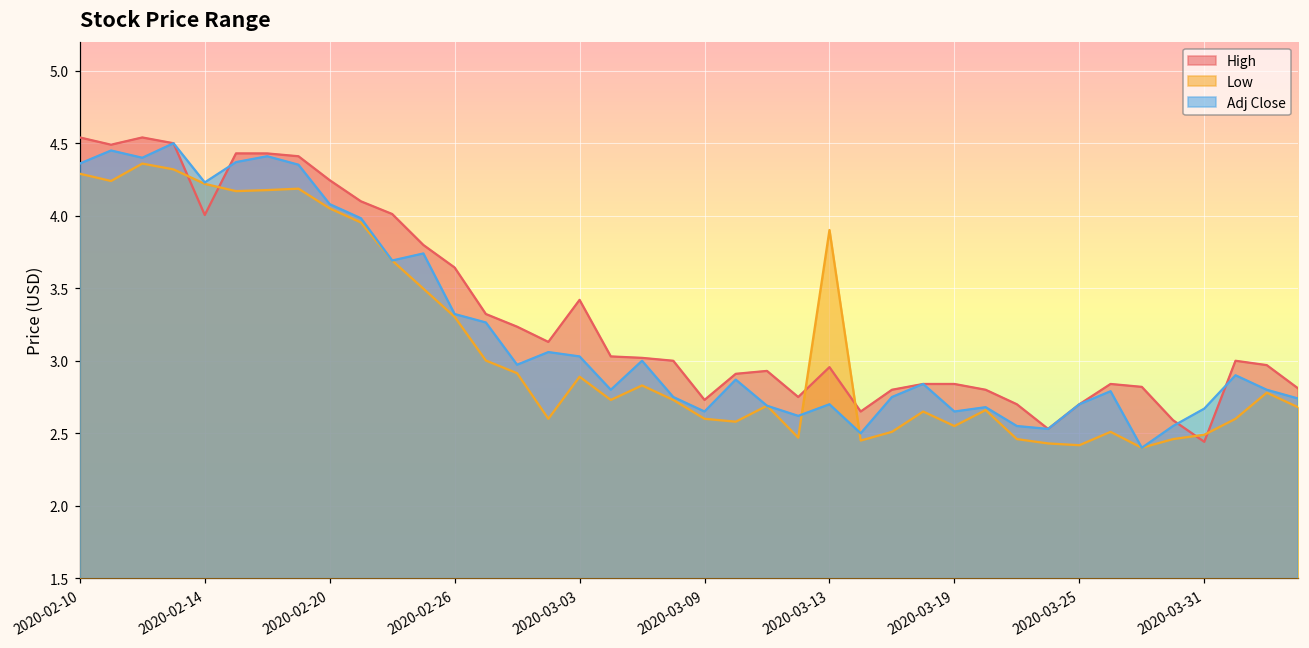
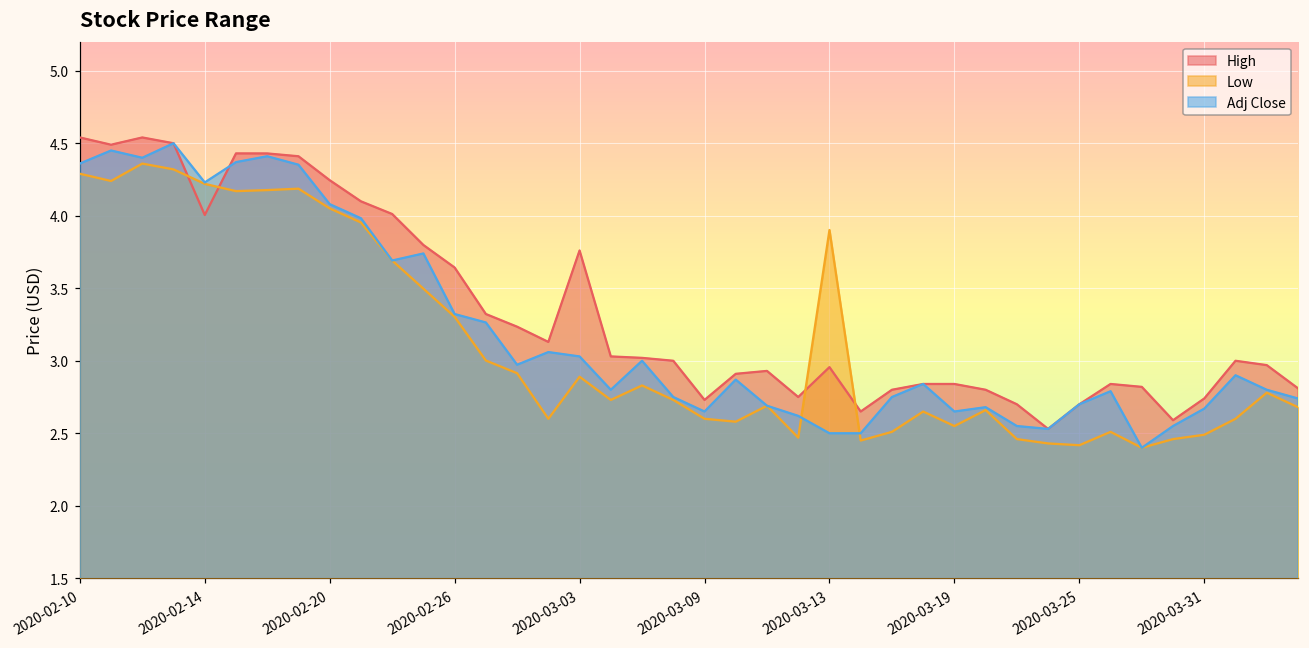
  {
    "High": {
      "2020-02-10": 4.54,
      "2020-02-14": 4.01,
      "2020-02-20": 4.25,
      "2020-02-26": 3.64,
-     "2020-03-03": 3.42,
+     "2020-03-03": 3.76,
      "2020-03-09": 2.73,
      "2020-03-13": 2.96,
      "2020-03-19": 2.84,
-     "2020-03-31": 2.44
+     "2020-03-31": 2.74
    },
    "Low": {
      "2020-02-10": 4.29,
      "2020-02-20": 4.05,
      "2020-02-26": 3.30,
      "2020-03-03": 2.89,
      "2020-03-09": 2.60,
      "2020-03-13": 3.90,
      "2020-03-19": 2.55,
      "2020-03-25": 2.42,
      "2020-03-31": 2.49
    },
    "Adj Close": {
      "2020-02-10": 4.36,
      "2020-02-20": 4.08,
      "2020-02-26": 3.32,
      "2020-03-03": 3.03,
      "2020-03-09": 2.65,
-     "2020-03-13": 2.7,
+     "2020-03-13": 2.5,
      "2020-03-19": 2.65,
      "2020-03-31": 2.67
    }
  }
